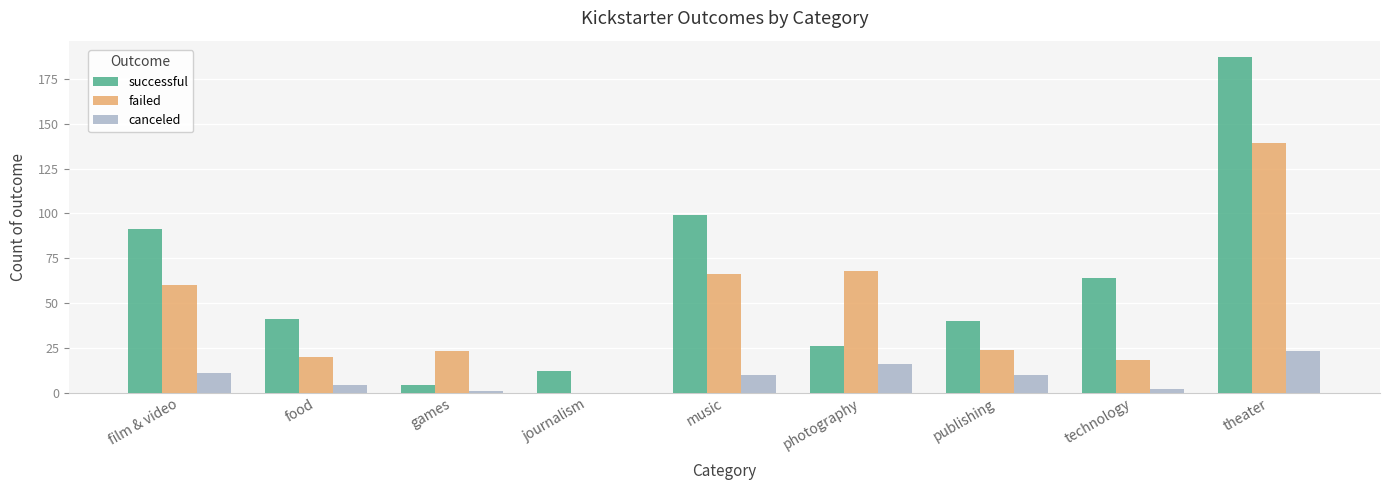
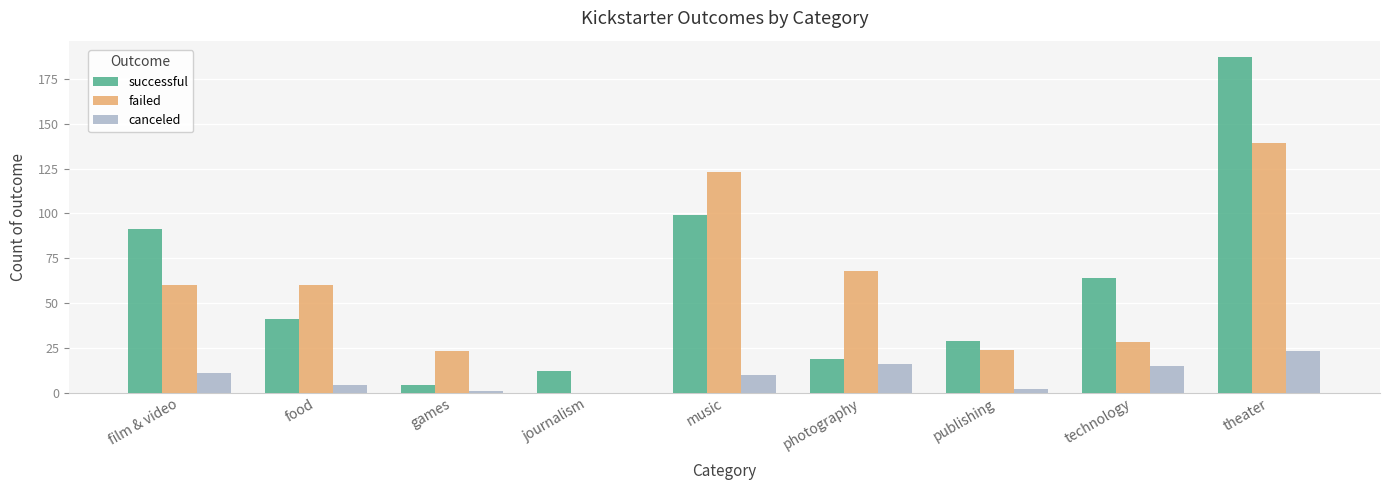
  {
    "successful": {
      "film & video": 91,
      "food": 41,
      "games": 4,
      "journalism": 12,
      "music": 99,
-     "photography": 26,
-     "publishing": 40,
+     "photography": 19,
+     "publishing": 29,
      "technology": 64,
      "theater": 187
    },
    "failed": {
      "film & video": 60,
-     "food": 20,
+     "food": 60,
      "games": 23,
      "journalism": 0,
-     "music": 66,
+     "music": 123,
      "photography": 68,
      "publishing": 24,
-     "technology": 18,
+     "technology": 28,
      "theater": 139
    },
    "canceled": {
      "film & video": 11,
      "food": 4,
      "journalism": 0,
      "music": 10,
      "photography": 16,
-     "publishing": 10,
-     "technology": 2,
+     "publishing": 2,
+     "technology": 15,
      "theater": 23
    }
  }
